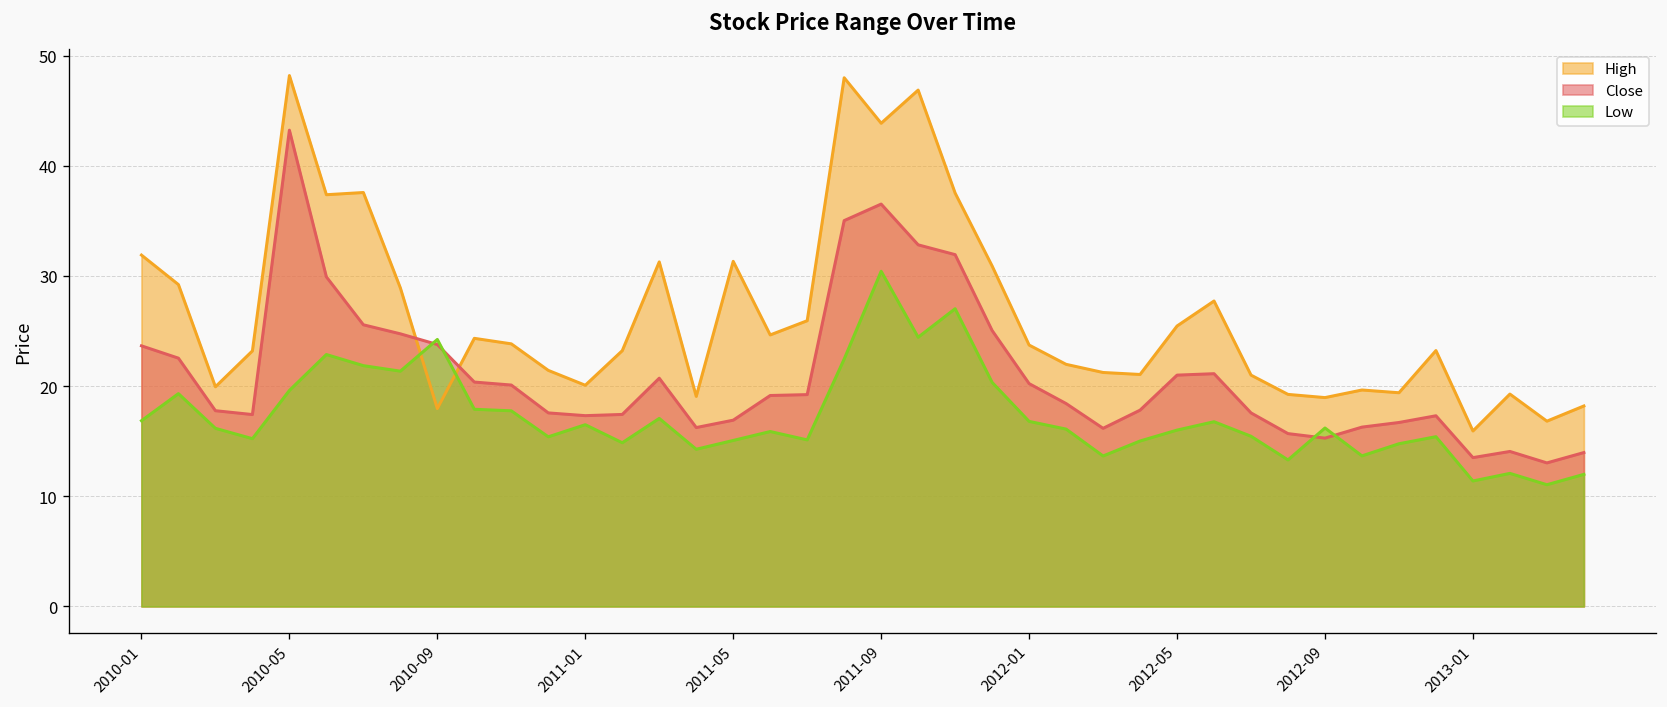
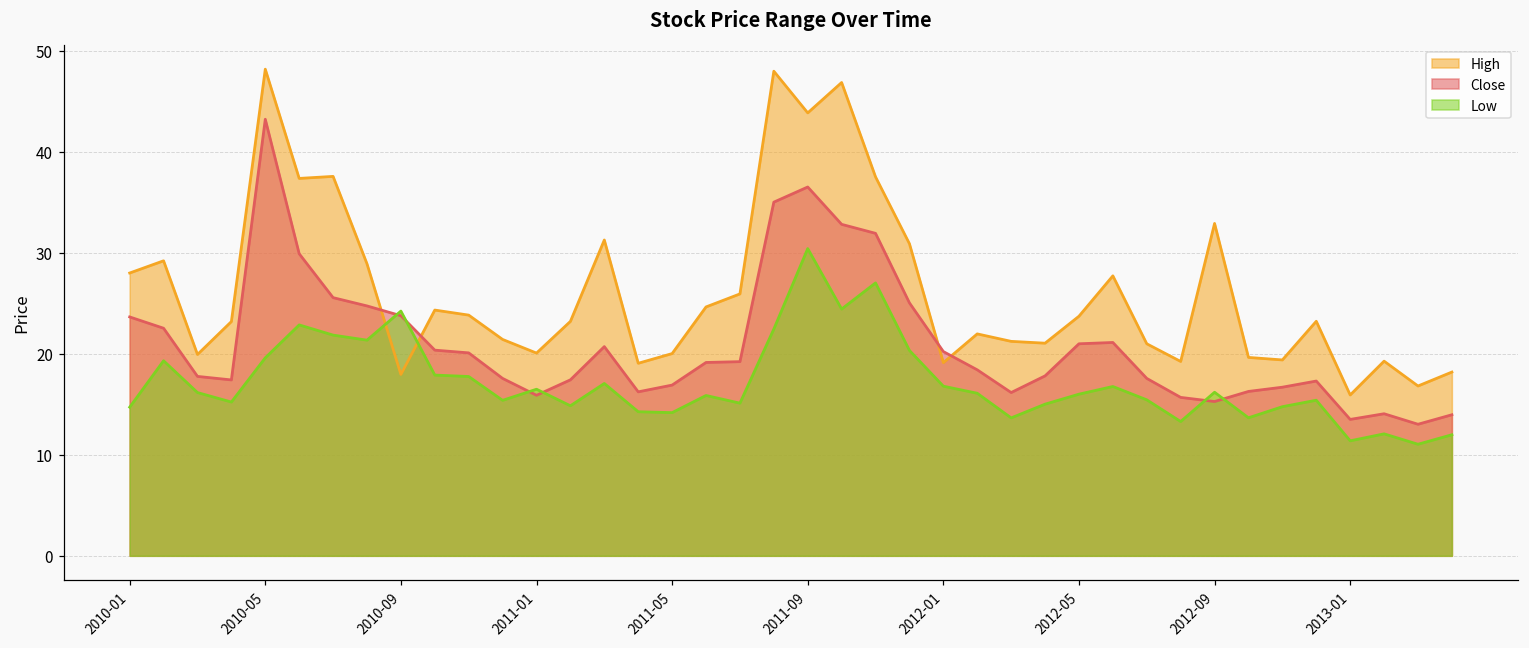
  {
    "High": {
-     "2010-01": 32,
+     "2010-01": 28,
      "2010-05": 48,
      "2010-09": 18,
      "2011-01": 20,
-     "2011-05": 31,
+     "2011-05": 20,
      "2011-09": 44,
-     "2012-01": 24,
-     "2012-05": 25,
-     "2012-09": 19,
+     "2012-01": 19,
+     "2012-05": 24,
+     "2012-09": 33,
      "2013-01": 16
    },
    "Close": {
      "2010-01": 24,
      "2010-05": 43,
      "2010-09": 24,
-     "2011-01": 17,
+     "2011-01": 16,
      "2011-05": 17,
      "2011-09": 37,
      "2012-01": 20,
      "2012-05": 21,
      "2012-09": 15,
      "2013-01": 14
    },
    "Low": {
-     "2010-01": 17,
+     "2010-01": 15,
      "2010-05": 20,
      "2010-09": 24,
      "2011-01": 17,
-     "2011-05": 15,
+     "2011-05": 14,
      "2011-09": 30,
      "2012-01": 17,
      "2012-05": 16,
      "2012-09": 16,
      "2013-01": 11
    }
  }
